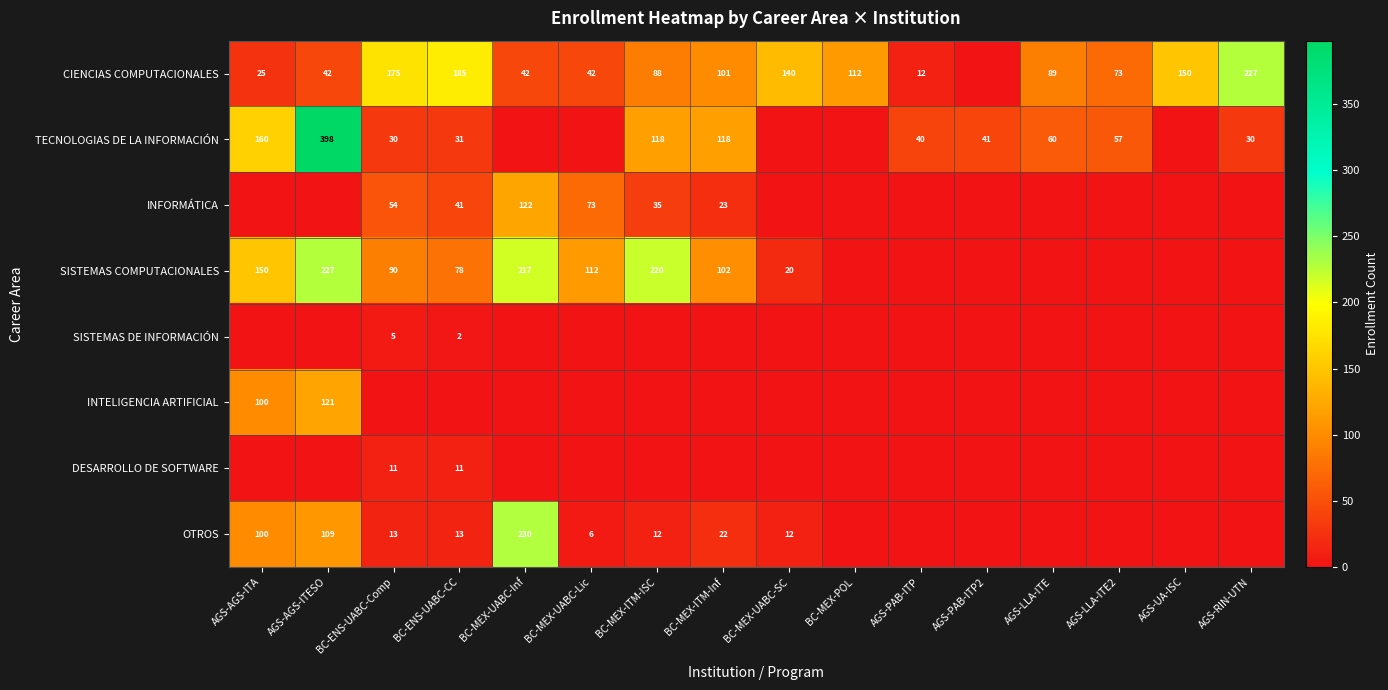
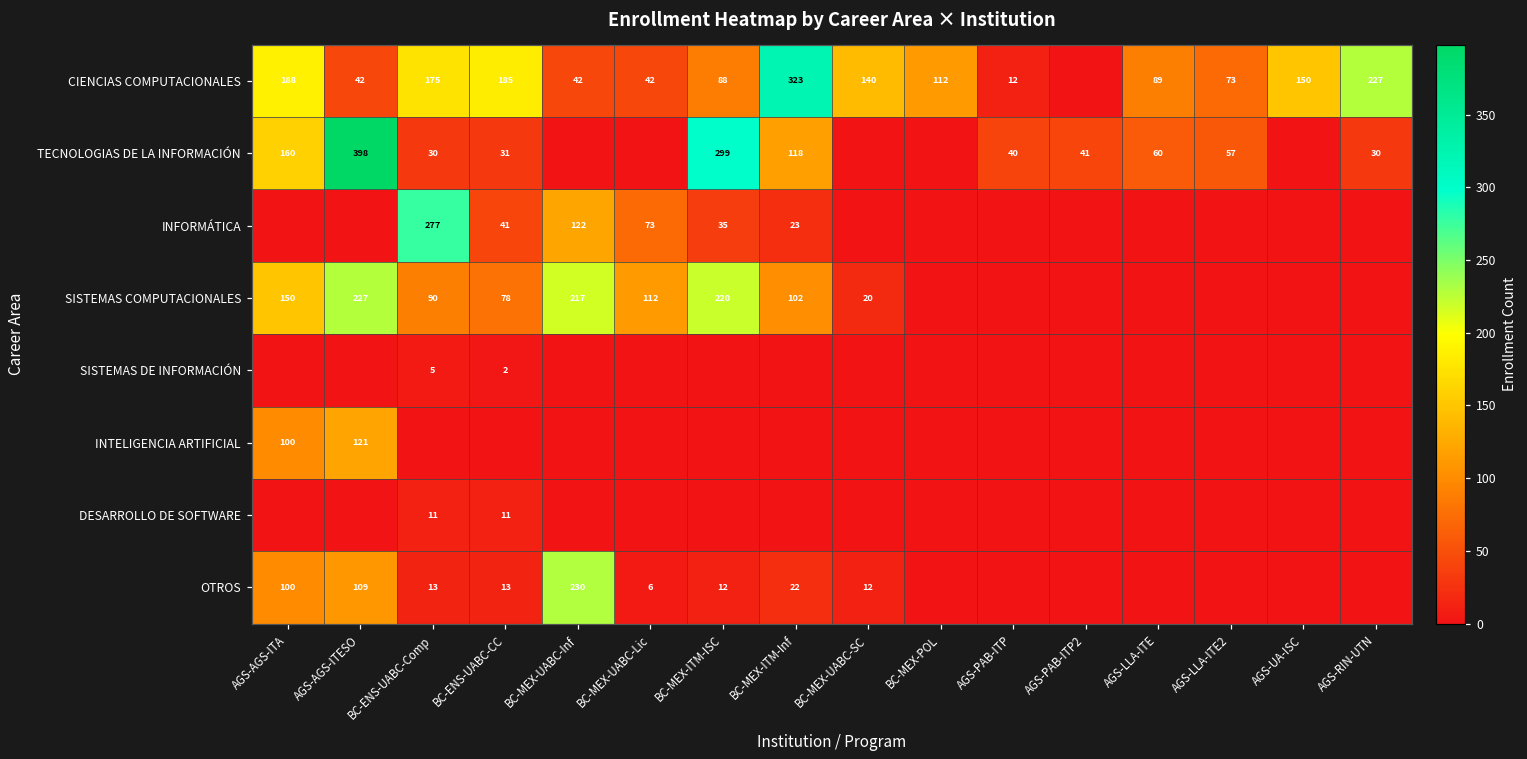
  {
    "CIENCIAS COMPUTACIONALES": {
-     "AGS-AGS-ITA": 25,
+     "AGS-AGS-ITA": 188,
      "AGS-AGS-ITESO": 42,
      "BC-ENS-UABC-Comp": 175,
      "BC-ENS-UABC-CC": 185,
      "BC-MEX-UABC-Inf": 42,
      "BC-MEX-UABC-Lic": 42,
      "BC-MEX-ITM-ISC": 88,
-     "BC-MEX-ITM-Inf": 101,
+     "BC-MEX-ITM-Inf": 323,
      "BC-MEX-UABC-SC": 140,
      "BC-MEX-POL": 112,
      "AGS-PAB-ITP": 12,
      "AGS-LLA-ITE": 89,
      "AGS-LLA-ITE2": 73,
      "AGS-UA-ISC": 150,
      "AGS-RIN-UTN": 227
    },
    "TECNOLOGIAS DE LA INFORMACIÓN": {
      "AGS-AGS-ITA": 160,
      "AGS-AGS-ITESO": 398,
      "BC-ENS-UABC-Comp": 30,
      "BC-ENS-UABC-CC": 31,
-     "BC-MEX-ITM-ISC": 118,
+     "BC-MEX-ITM-ISC": 299,
      "BC-MEX-ITM-Inf": 118,
      "AGS-PAB-ITP": 40,
      "AGS-PAB-ITP2": 41,
      "AGS-LLA-ITE": 60,
      "AGS-LLA-ITE2": 57,
      "AGS-RIN-UTN": 30
    },
    "INFORMÁTICA": {
-     "BC-ENS-UABC-Comp": 54,
+     "BC-ENS-UABC-Comp": 277,
      "BC-ENS-UABC-CC": 41,
      "BC-MEX-UABC-Inf": 122,
      "BC-MEX-UABC-Lic": 73,
      "BC-MEX-ITM-ISC": 35,
      "BC-MEX-ITM-Inf": 23
    },
    "SISTEMAS COMPUTACIONALES": {
      "AGS-AGS-ITA": 150,
      "AGS-AGS-ITESO": 227,
      "BC-ENS-UABC-Comp": 90,
      "BC-ENS-UABC-CC": 78,
      "BC-MEX-UABC-Inf": 217,
      "BC-MEX-UABC-Lic": 112,
      "BC-MEX-ITM-ISC": 220,
      "BC-MEX-ITM-Inf": 102,
      "BC-MEX-UABC-SC": 20
    },
    "SISTEMAS DE INFORMACIÓN": {
      "BC-ENS-UABC-Comp": 5,
      "BC-ENS-UABC-CC": 2
    },
    "INTELIGENCIA ARTIFICIAL": {
      "AGS-AGS-ITA": 100,
      "AGS-AGS-ITESO": 121
    },
    "DESARROLLO DE SOFTWARE": {
      "BC-ENS-UABC-Comp": 11,
      "BC-ENS-UABC-CC": 11
    },
    "OTROS": {
      "AGS-AGS-ITA": 100,
      "AGS-AGS-ITESO": 109,
      "BC-ENS-UABC-Comp": 13,
      "BC-ENS-UABC-CC": 13,
      "BC-MEX-UABC-Inf": 230,
      "BC-MEX-UABC-Lic": 6,
      "BC-MEX-ITM-ISC": 12,
      "BC-MEX-ITM-Inf": 22,
      "BC-MEX-UABC-SC": 12
    }
  }
